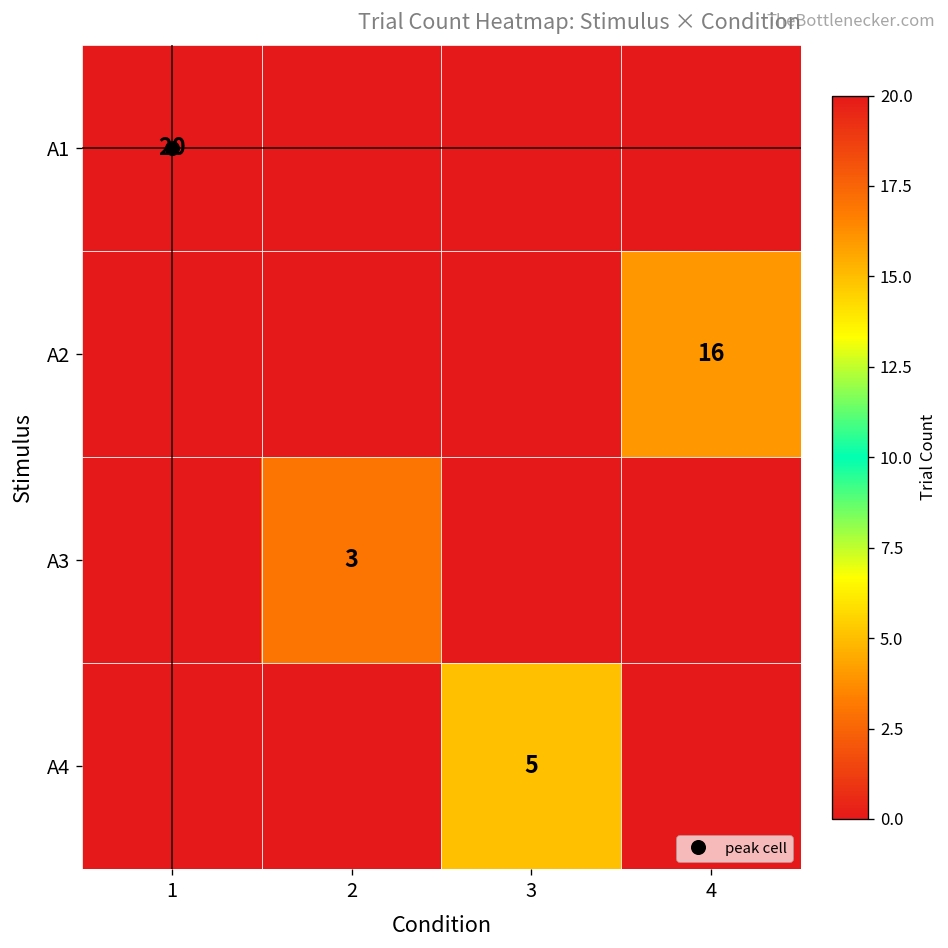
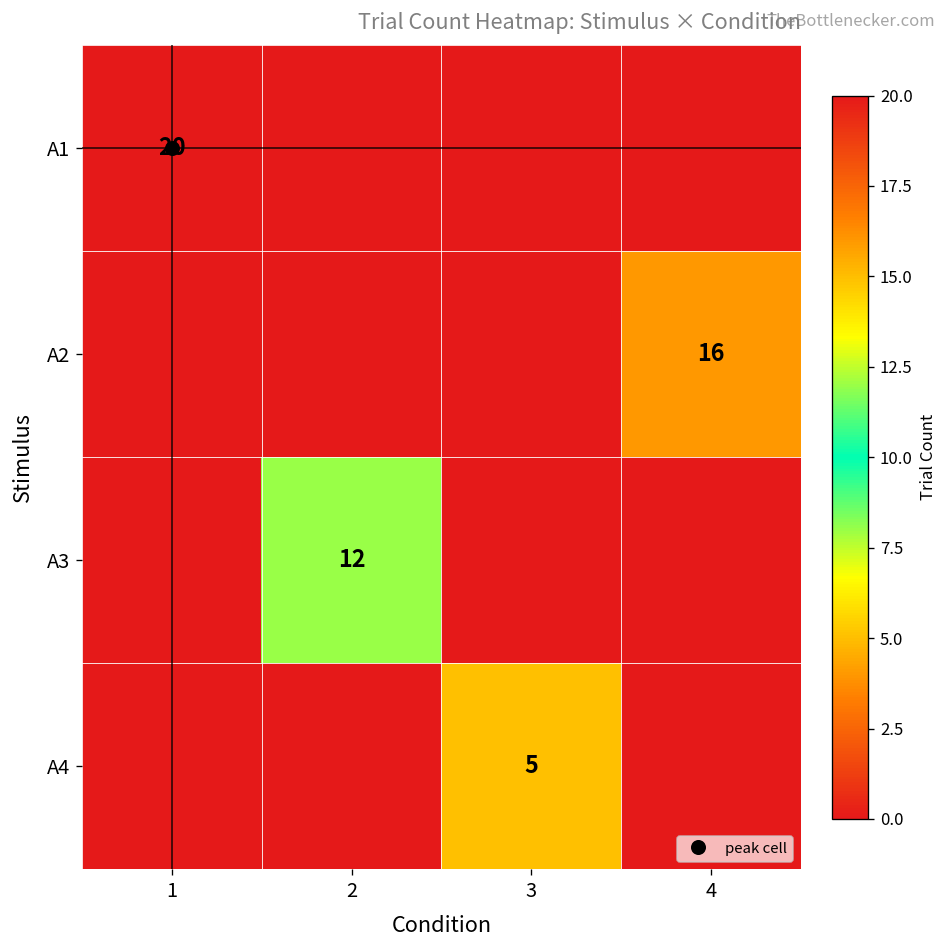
  {
    "A2": {
      "4": 16
    },
    "A3": {
-     "2": 3
+     "2": 12
    },
    "A4": {
      "3": 5
    }
  }
